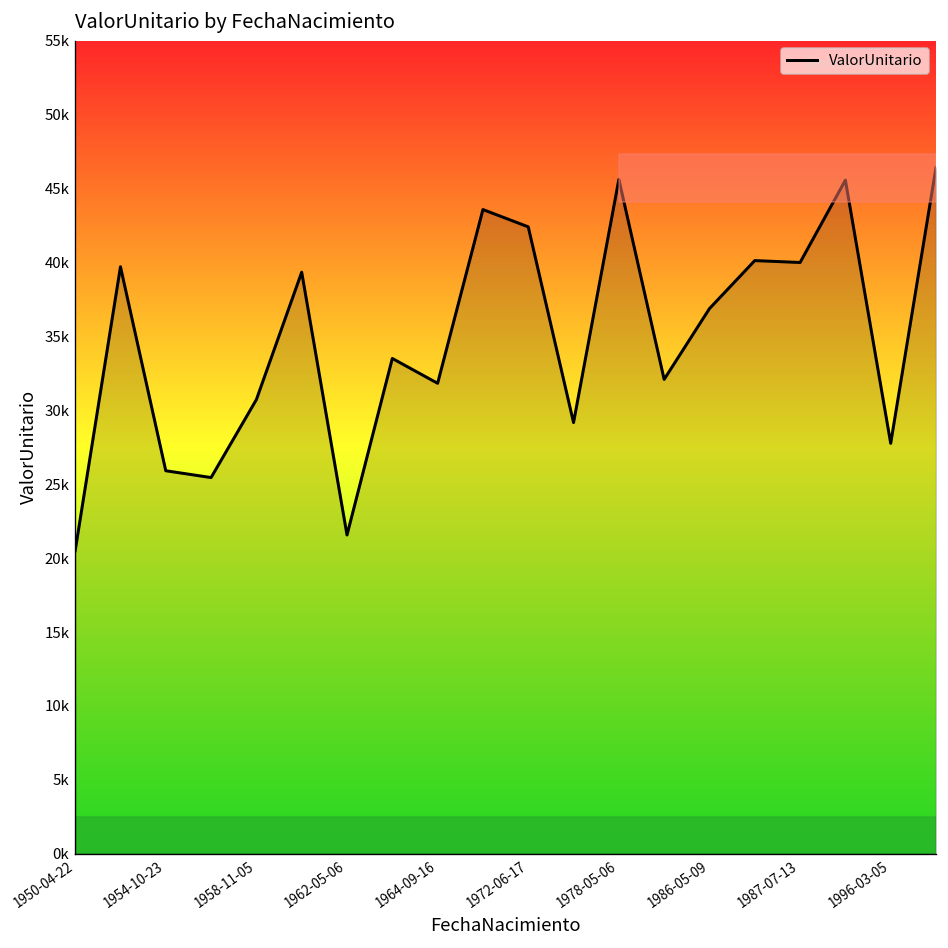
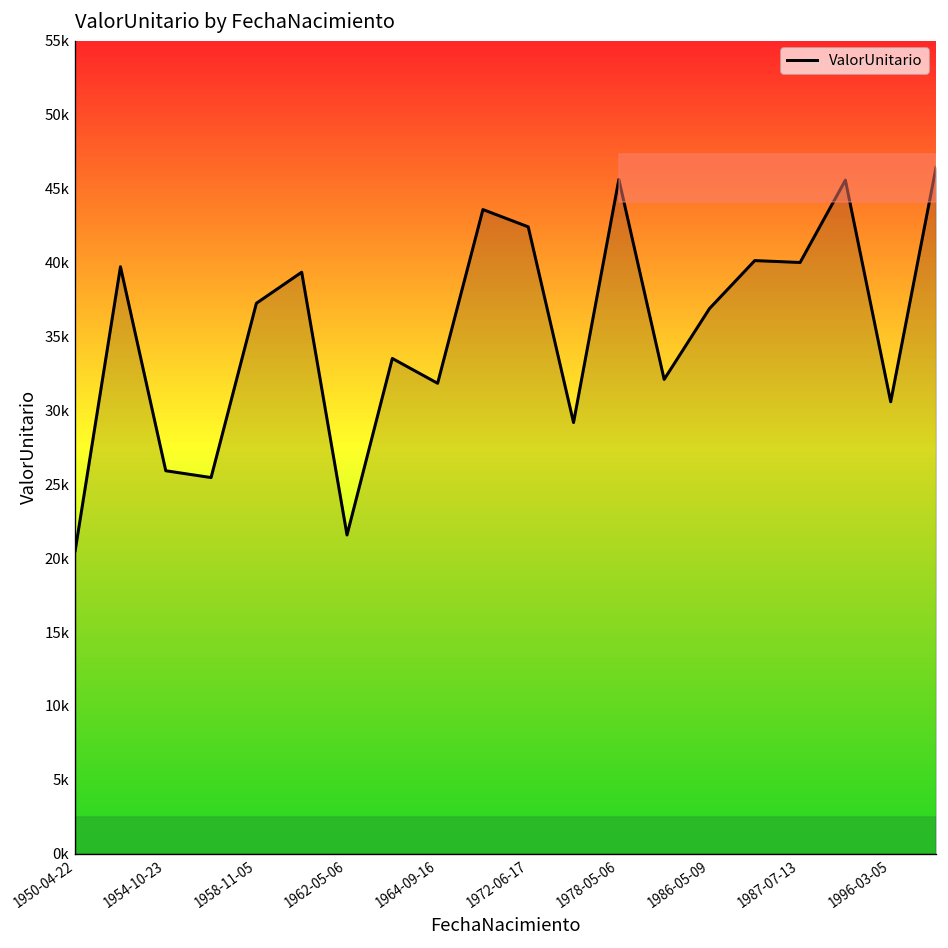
  {
-   "1958-11-05": 30700,
+   "1958-11-05": 37300,
    "1964-09-16": 31800,
    "1987-07-13": 40000,
-   "1996-03-05": 27800
+   "1996-03-05": 30600
  }
